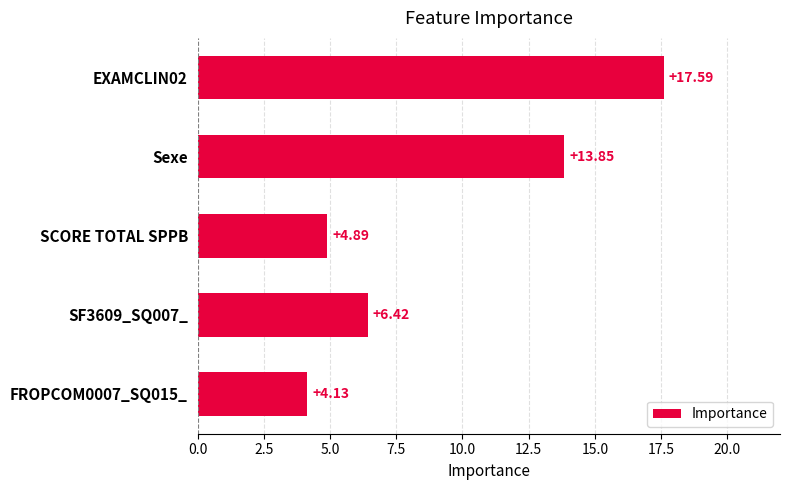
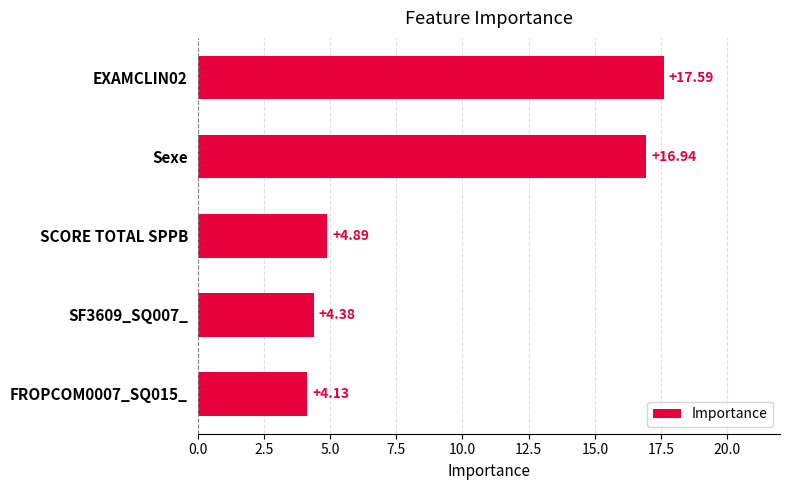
  {
    "EXAMCLIN02": "+17.59",
-   "Sexe": "+13.85",
+   "Sexe": "+16.94",
    "SCORE TOTAL SPPB": "+4.89",
-   "SF3609_SQ007_": "+6.42",
+   "SF3609_SQ007_": "+4.38",
    "FROPCOM0007_SQ015_": "+4.13"
  }
